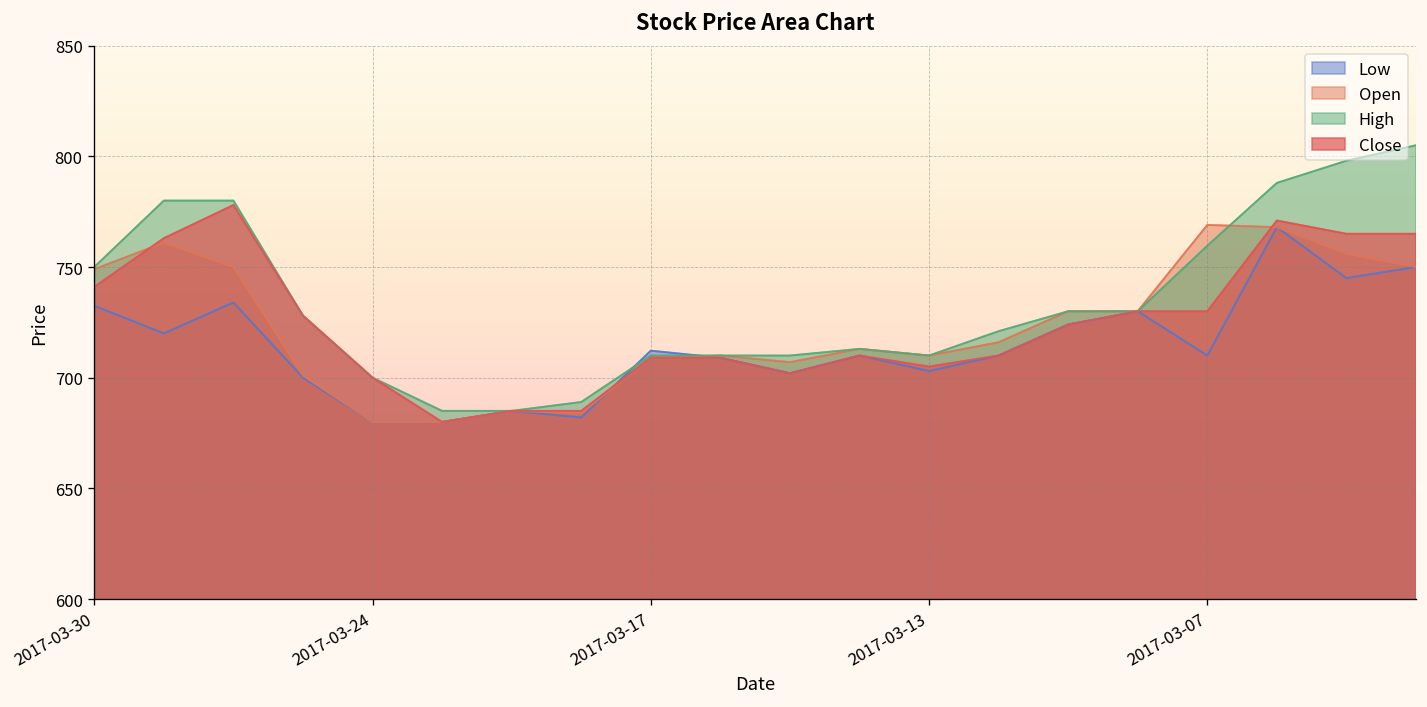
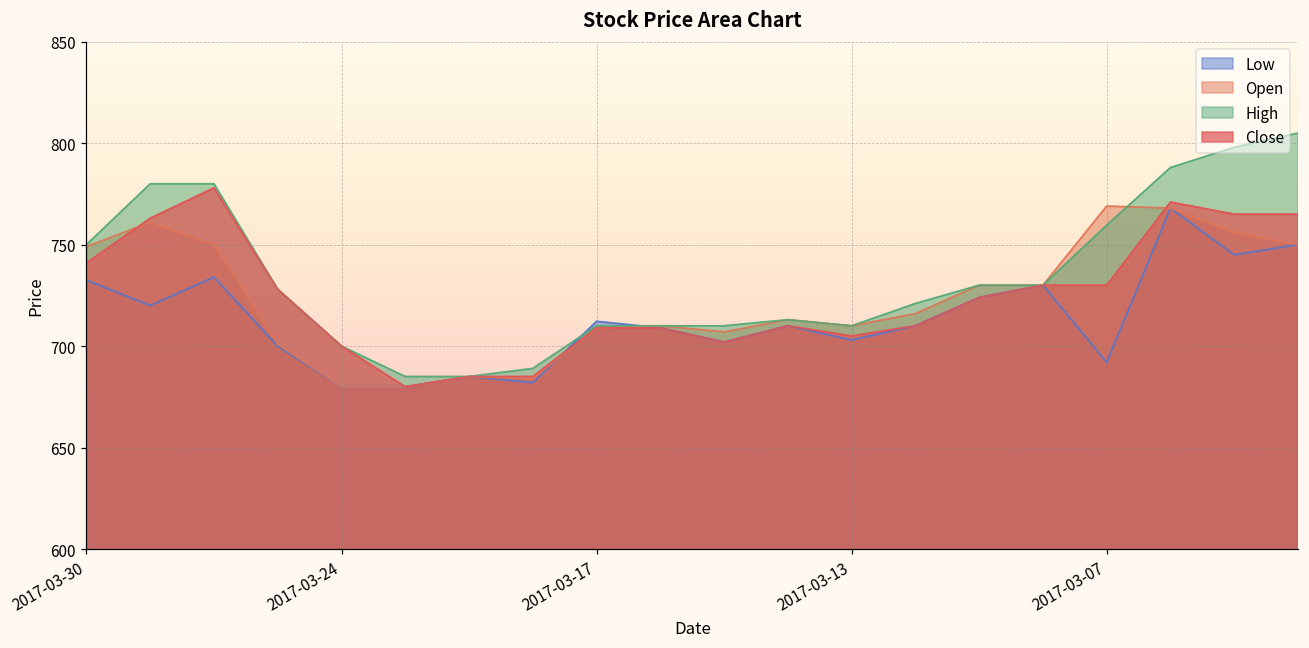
  {
    "Low": {
      "2017-03-30": 733,
      "2017-03-17": 712,
      "2017-03-13": 703,
-     "2017-03-07": 710
+     "2017-03-07": 692
    },
    "High": {
      "2017-03-07": 760
    }
  }
